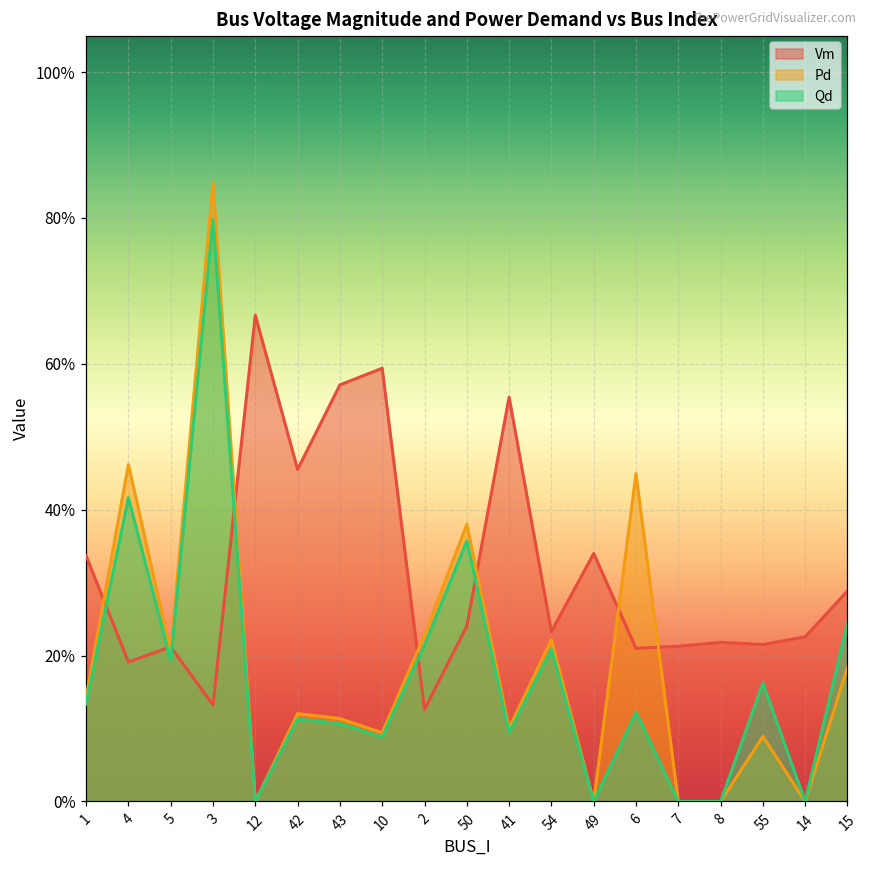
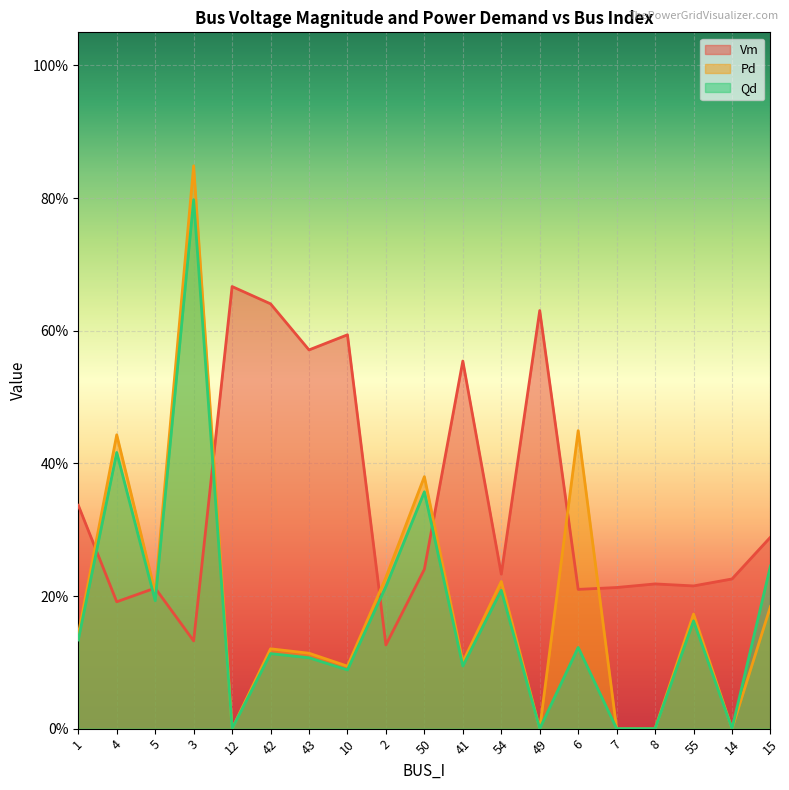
  {
    "Vm": {
      "1": "34%",
      "4": "19%",
      "5": "21%",
      "3": "13%",
      "12": "67%",
-     "42": "46%",
+     "42": "64%",
      "43": "57%",
      "10": "59%",
      "2": "13%",
      "50": "24%",
      "41": "55%",
      "54": "23%",
-     "49": "34%",
+     "49": "63%",
      "6": "21%",
      "7": "21%",
      "8": "22%",
      "55": "22%",
      "14": "23%",
      "15": "29%"
    },
    "Pd": {
      "1": "14%",
-     "4": "46%",
+     "4": "44%",
      "5": "21%",
      "3": "85%",
      "42": "12%",
      "43": "11%",
      "10": "9%",
      "2": "23%",
      "50": "38%",
      "41": "10%",
      "54": "22%",
      "6": "45%",
-     "55": "9%",
+     "55": "17%",
      "15": "18%"
    },
    "Qd": {
      "1": "13%",
      "4": "42%",
      "5": "19%",
      "3": "80%",
      "42": "11%",
      "43": "11%",
      "10": "9%",
      "2": "21%",
      "50": "36%",
      "41": "9%",
      "54": "21%",
      "6": "12%",
      "55": "16%",
      "15": "25%"
    }
  }
